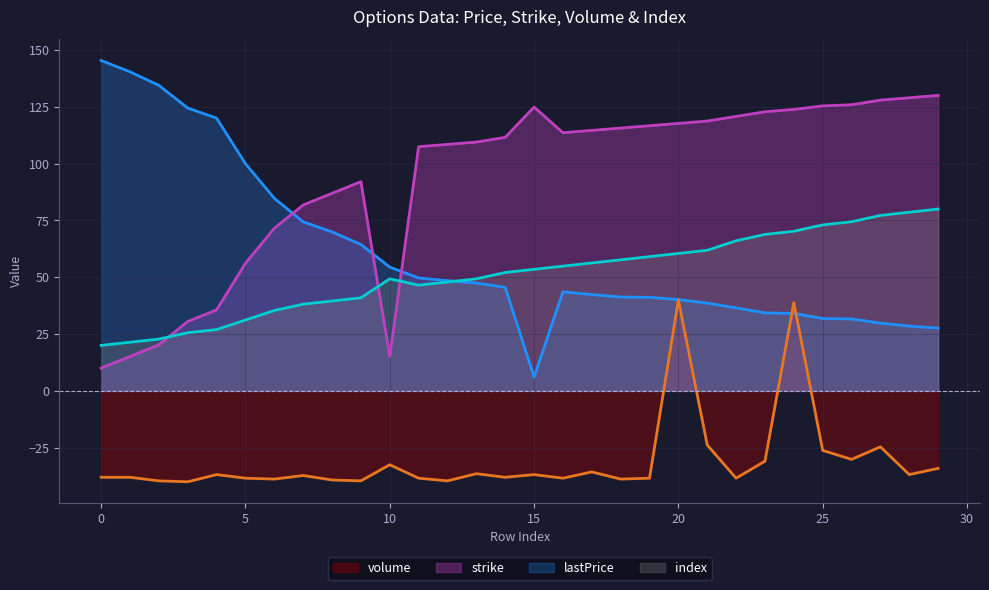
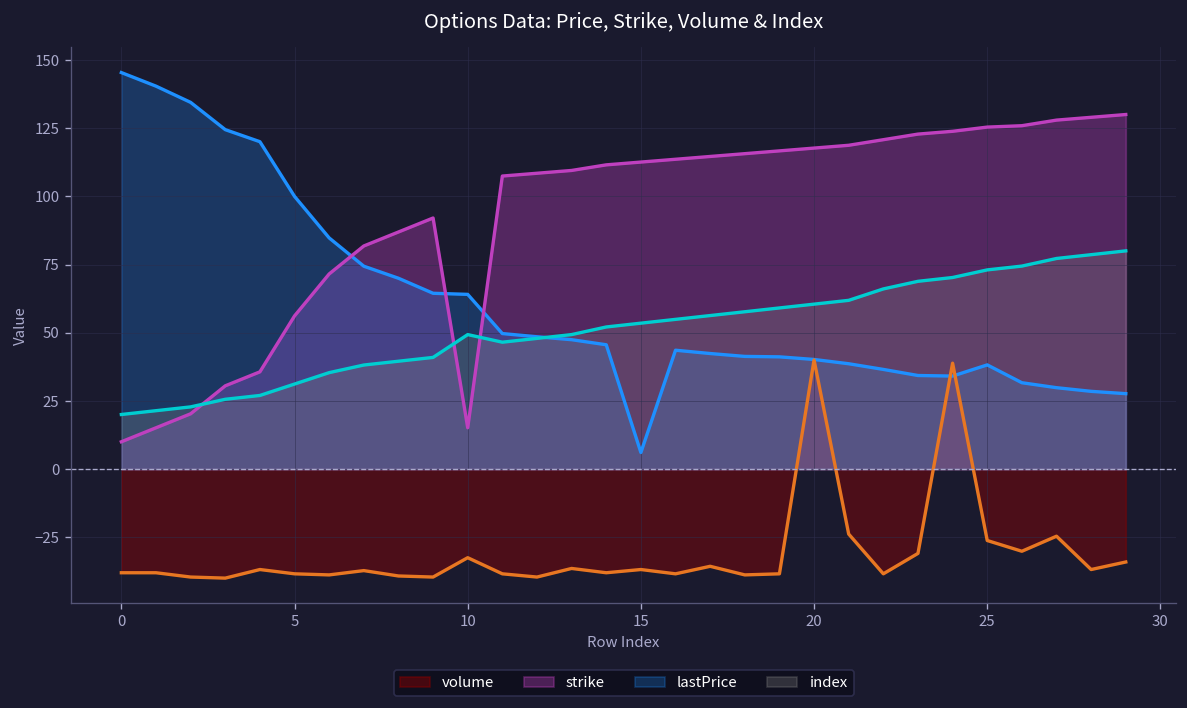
  {
    "strike": {
      "0": 10,
      "5": 56,
      "10": 15,
-     "15": 125,
+     "15": 113,
      "20": 118,
      "25": 125
    },
    "lastPrice": {
      "0": 145,
      "5": 100,
-     "10": 54,
+     "10": 64,
      "15": 6,
-     "25": 32
+     "25": 38
    },
    "index": {
      "0": 20,
      "5": 31,
      "10": 49,
      "15": 53,
      "20": 60,
      "25": 73
    }
  }
